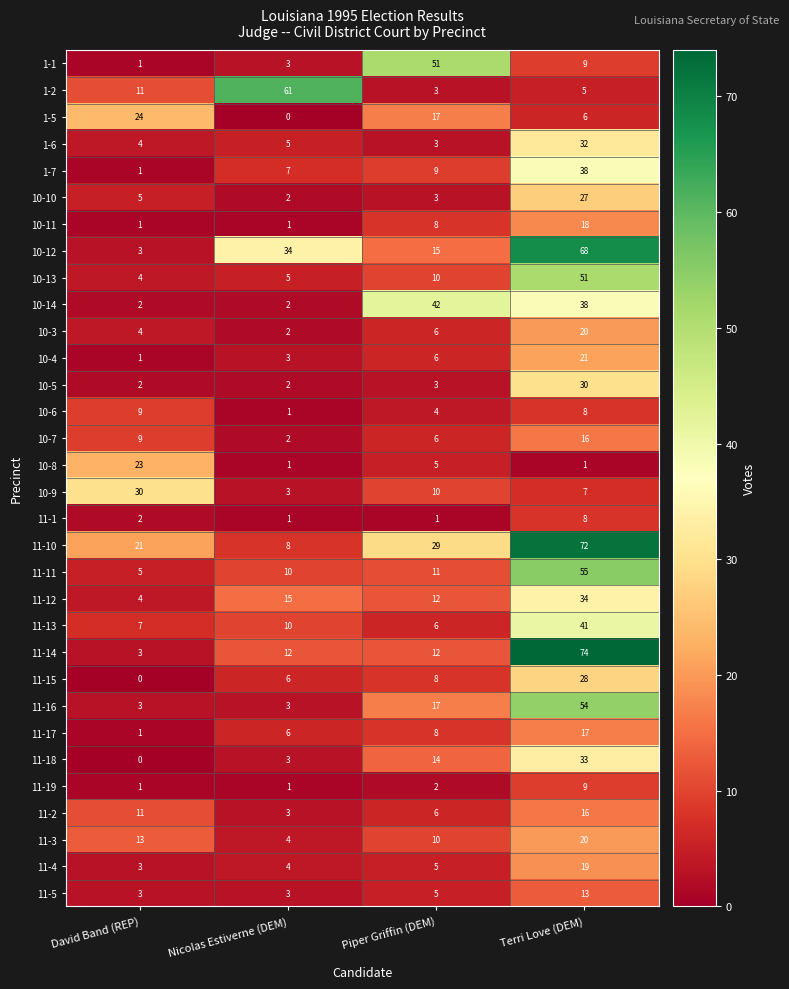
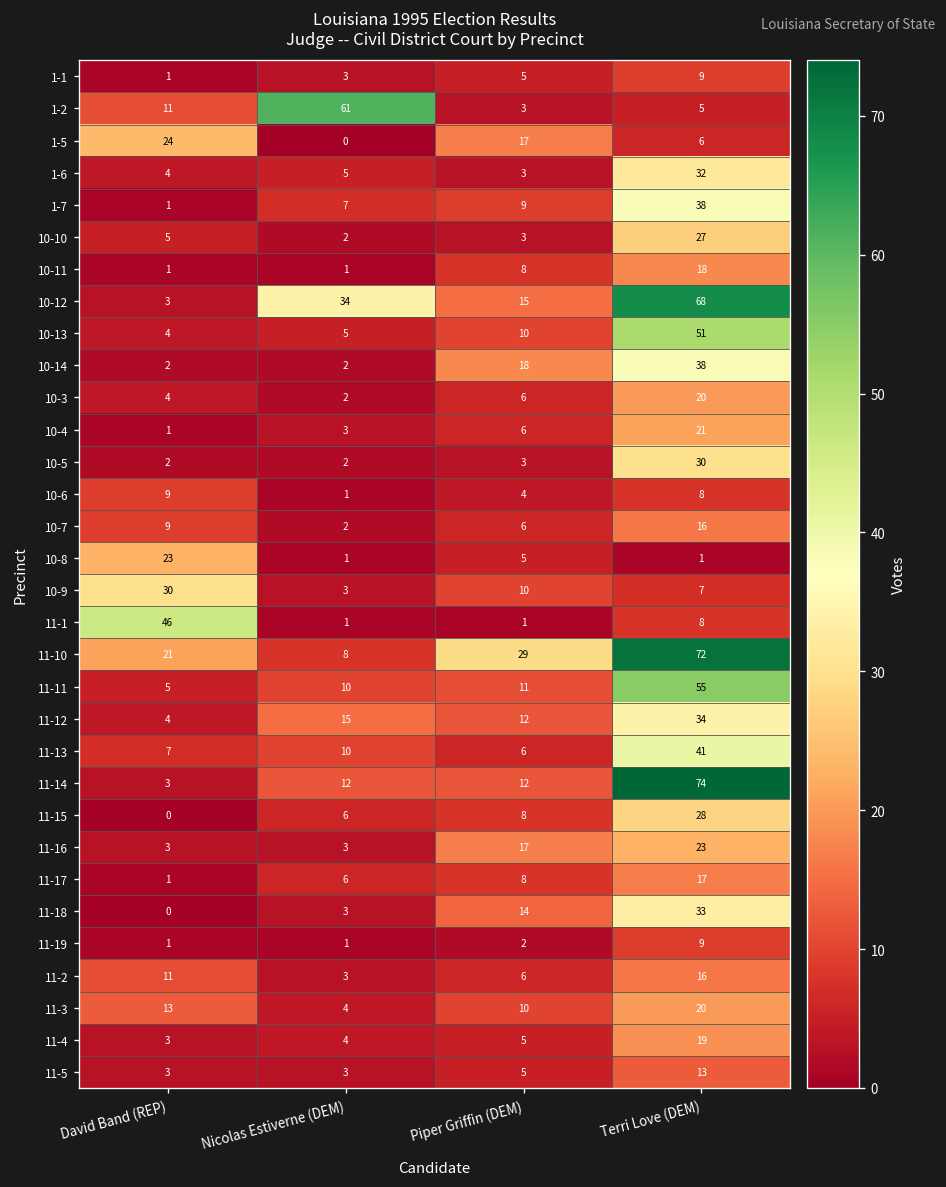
  {
    "1-1": {
      "David Band (REP)": 1,
      "Nicolas Estiverne (DEM)": 3,
-     "Piper Griffin (DEM)": 51,
+     "Piper Griffin (DEM)": 5,
      "Terri Love (DEM)": 9
    },
    "1-2": {
      "David Band (REP)": 11,
      "Nicolas Estiverne (DEM)": 61,
      "Piper Griffin (DEM)": 3,
      "Terri Love (DEM)": 5
    },
    "1-5": {
      "David Band (REP)": 24,
      "Nicolas Estiverne (DEM)": 0,
      "Piper Griffin (DEM)": 17,
      "Terri Love (DEM)": 6
    },
    "1-6": {
      "David Band (REP)": 4,
      "Nicolas Estiverne (DEM)": 5,
      "Piper Griffin (DEM)": 3,
      "Terri Love (DEM)": 32
    },
    "1-7": {
      "David Band (REP)": 1,
      "Nicolas Estiverne (DEM)": 7,
      "Piper Griffin (DEM)": 9,
      "Terri Love (DEM)": 38
    },
    "10-10": {
      "David Band (REP)": 5,
      "Nicolas Estiverne (DEM)": 2,
      "Piper Griffin (DEM)": 3,
      "Terri Love (DEM)": 27
    },
    "10-11": {
      "David Band (REP)": 1,
      "Nicolas Estiverne (DEM)": 1,
      "Piper Griffin (DEM)": 8,
      "Terri Love (DEM)": 18
    },
    "10-12": {
      "David Band (REP)": 3,
      "Nicolas Estiverne (DEM)": 34,
      "Piper Griffin (DEM)": 15,
      "Terri Love (DEM)": 68
    },
    "10-13": {
      "David Band (REP)": 4,
      "Nicolas Estiverne (DEM)": 5,
      "Piper Griffin (DEM)": 10,
      "Terri Love (DEM)": 51
    },
    "10-14": {
      "David Band (REP)": 2,
      "Nicolas Estiverne (DEM)": 2,
-     "Piper Griffin (DEM)": 42,
+     "Piper Griffin (DEM)": 18,
      "Terri Love (DEM)": 38
    },
    "10-3": {
      "David Band (REP)": 4,
      "Nicolas Estiverne (DEM)": 2,
      "Piper Griffin (DEM)": 6,
      "Terri Love (DEM)": 20
    },
    "10-4": {
      "David Band (REP)": 1,
      "Nicolas Estiverne (DEM)": 3,
      "Piper Griffin (DEM)": 6,
      "Terri Love (DEM)": 21
    },
    "10-5": {
      "David Band (REP)": 2,
      "Nicolas Estiverne (DEM)": 2,
      "Piper Griffin (DEM)": 3,
      "Terri Love (DEM)": 30
    },
    "10-6": {
      "David Band (REP)": 9,
      "Nicolas Estiverne (DEM)": 1,
      "Piper Griffin (DEM)": 4,
      "Terri Love (DEM)": 8
    },
    "10-7": {
      "David Band (REP)": 9,
      "Nicolas Estiverne (DEM)": 2,
      "Piper Griffin (DEM)": 6,
      "Terri Love (DEM)": 16
    },
    "10-8": {
      "David Band (REP)": 23,
      "Nicolas Estiverne (DEM)": 1,
      "Piper Griffin (DEM)": 5,
      "Terri Love (DEM)": 1
    },
    "10-9": {
      "David Band (REP)": 30,
      "Nicolas Estiverne (DEM)": 3,
      "Piper Griffin (DEM)": 10,
      "Terri Love (DEM)": 7
    },
    "11-1": {
-     "David Band (REP)": 2,
+     "David Band (REP)": 46,
      "Nicolas Estiverne (DEM)": 1,
      "Piper Griffin (DEM)": 1,
      "Terri Love (DEM)": 8
    },
    "11-10": {
      "David Band (REP)": 21,
      "Nicolas Estiverne (DEM)": 8,
      "Piper Griffin (DEM)": 29,
      "Terri Love (DEM)": 72
    },
    "11-11": {
      "David Band (REP)": 5,
      "Nicolas Estiverne (DEM)": 10,
      "Piper Griffin (DEM)": 11,
      "Terri Love (DEM)": 55
    },
    "11-12": {
      "David Band (REP)": 4,
      "Nicolas Estiverne (DEM)": 15,
      "Piper Griffin (DEM)": 12,
      "Terri Love (DEM)": 34
    },
    "11-13": {
      "David Band (REP)": 7,
      "Nicolas Estiverne (DEM)": 10,
      "Piper Griffin (DEM)": 6,
      "Terri Love (DEM)": 41
    },
    "11-14": {
      "David Band (REP)": 3,
      "Nicolas Estiverne (DEM)": 12,
      "Piper Griffin (DEM)": 12,
      "Terri Love (DEM)": 74
    },
    "11-15": {
      "David Band (REP)": 0,
      "Nicolas Estiverne (DEM)": 6,
      "Piper Griffin (DEM)": 8,
      "Terri Love (DEM)": 28
    },
    "11-16": {
      "David Band (REP)": 3,
      "Nicolas Estiverne (DEM)": 3,
      "Piper Griffin (DEM)": 17,
-     "Terri Love (DEM)": 54
+     "Terri Love (DEM)": 23
    },
    "11-17": {
      "David Band (REP)": 1,
      "Nicolas Estiverne (DEM)": 6,
      "Piper Griffin (DEM)": 8,
      "Terri Love (DEM)": 17
    },
    "11-18": {
      "David Band (REP)": 0,
      "Nicolas Estiverne (DEM)": 3,
      "Piper Griffin (DEM)": 14,
      "Terri Love (DEM)": 33
    },
    "11-19": {
      "David Band (REP)": 1,
      "Nicolas Estiverne (DEM)": 1,
      "Piper Griffin (DEM)": 2,
      "Terri Love (DEM)": 9
    },
    "11-2": {
      "David Band (REP)": 11,
      "Nicolas Estiverne (DEM)": 3,
      "Piper Griffin (DEM)": 6,
      "Terri Love (DEM)": 16
    },
    "11-3": {
      "David Band (REP)": 13,
      "Nicolas Estiverne (DEM)": 4,
      "Piper Griffin (DEM)": 10,
      "Terri Love (DEM)": 20
    },
    "11-4": {
      "David Band (REP)": 3,
      "Nicolas Estiverne (DEM)": 4,
      "Piper Griffin (DEM)": 5,
      "Terri Love (DEM)": 19
    },
    "11-5": {
      "David Band (REP)": 3,
      "Nicolas Estiverne (DEM)": 3,
      "Piper Griffin (DEM)": 5,
      "Terri Love (DEM)": 13
    }
  }
